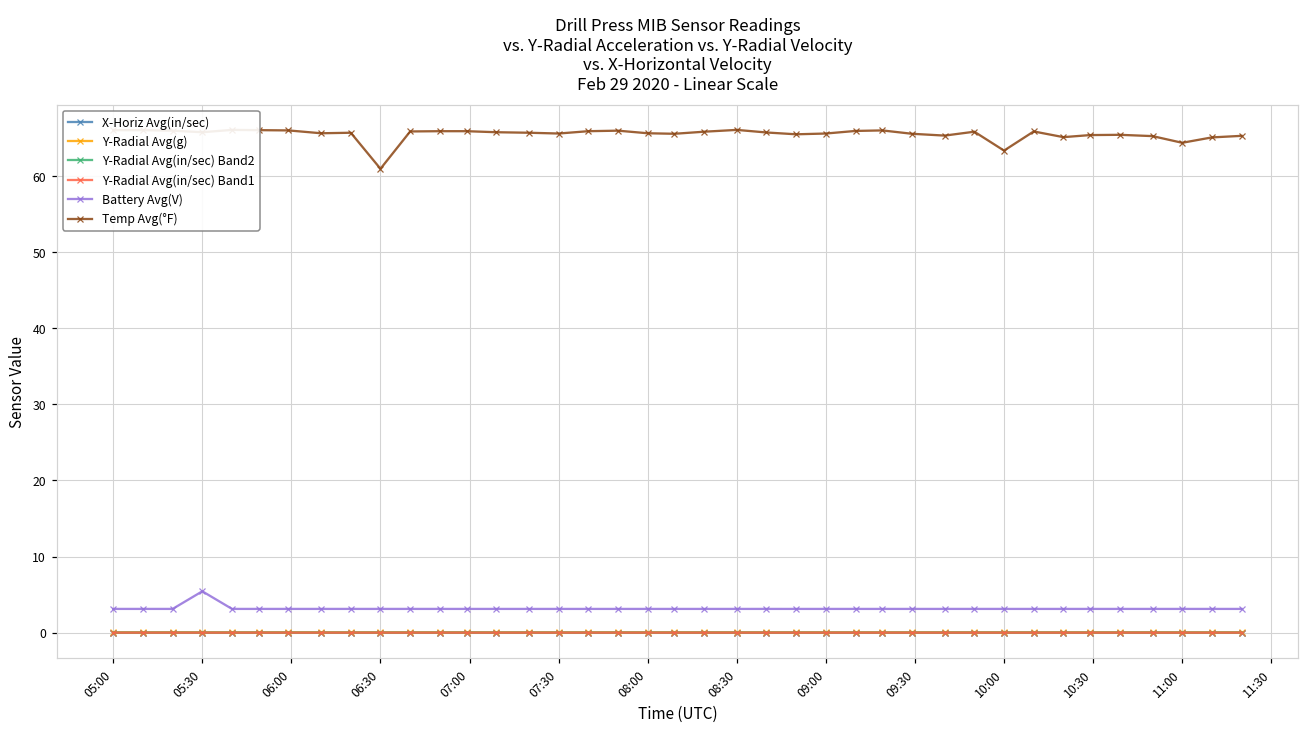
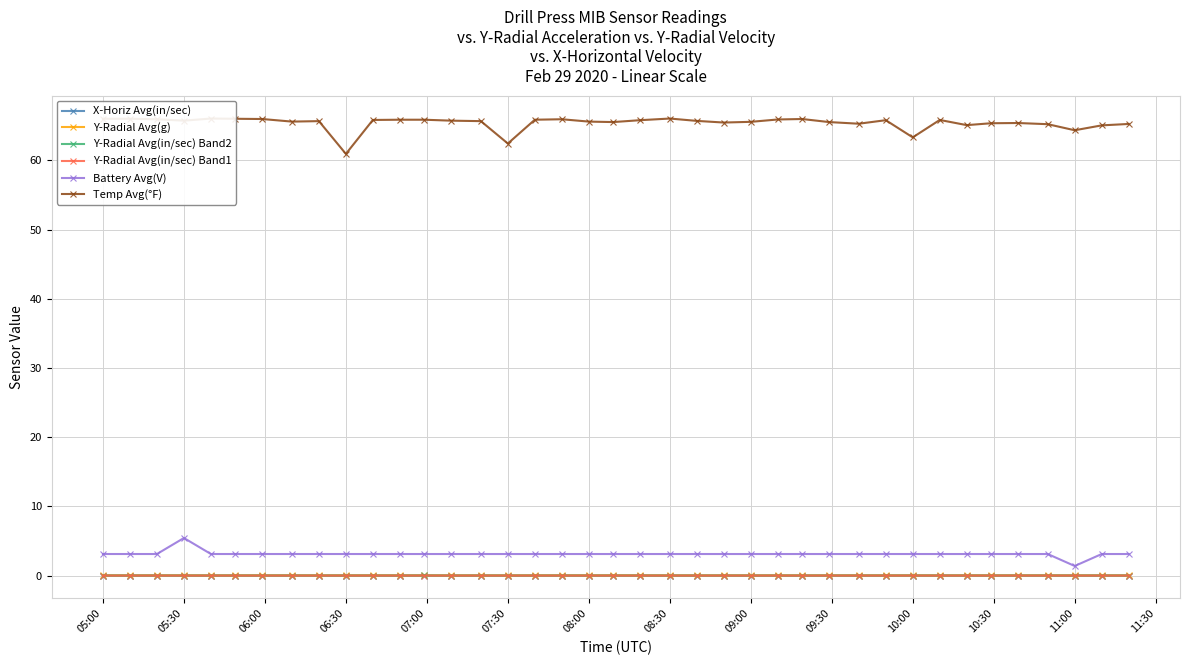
  {
    "Battery Avg(V)": {
      "05:00": 3,
      "05:30": 5,
      "06:30": 3,
      "07:30": 3,
      "08:00": 3,
      "08:30": 3,
      "09:00": 3,
      "10:00": 3,
-     "11:00": 3
+     "11:00": 1
    },
    "Temp Avg(°F)": {
      "06:30": 61,
-     "07:30": 66,
+     "07:30": 62,
      "08:00": 66,
      "08:30": 66,
      "09:00": 66,
      "10:00": 63,
      "11:00": 64
    }
  }
